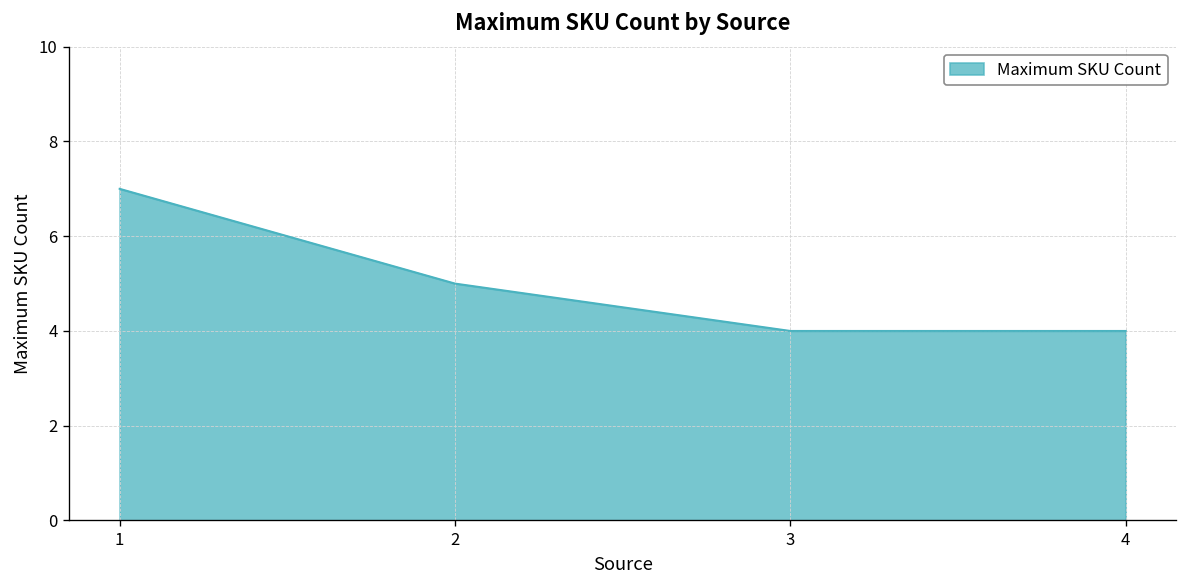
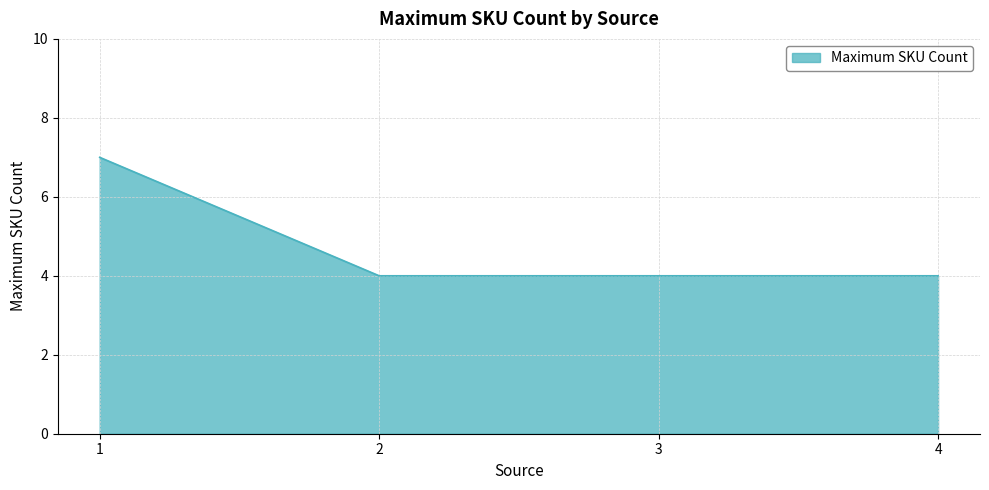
  {
    "1": 7,
-   "2": 5,
+   "2": 4,
    "3": 4,
    "4": 4
  }
